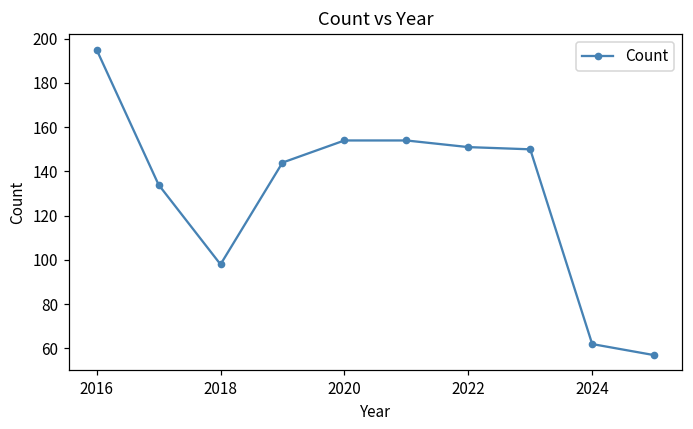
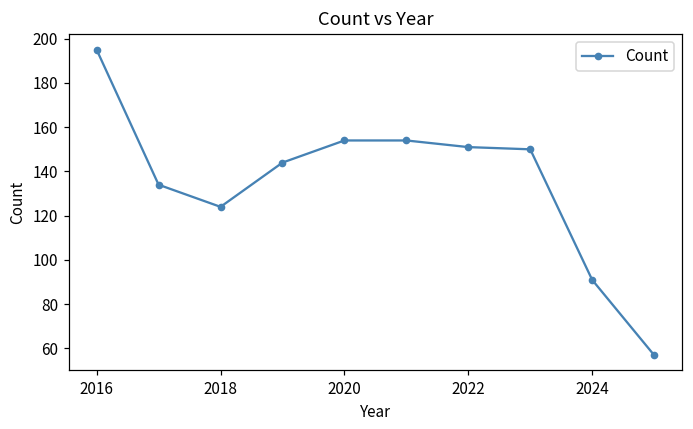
  {
    "2016": 195,
-   "2018": 98,
+   "2018": 124,
    "2020": 154,
    "2022": 151,
-   "2024": 62
+   "2024": 91
  }
